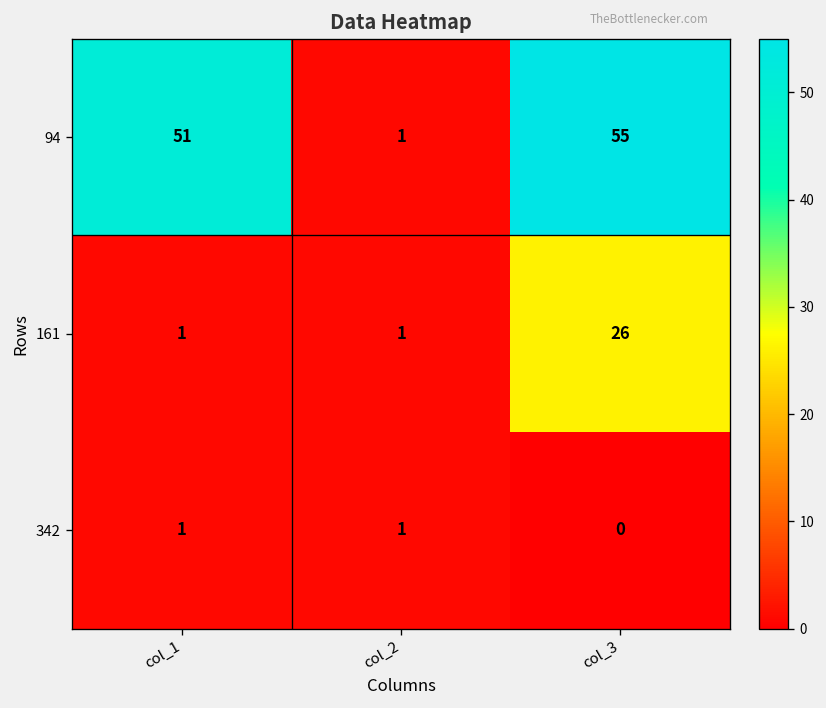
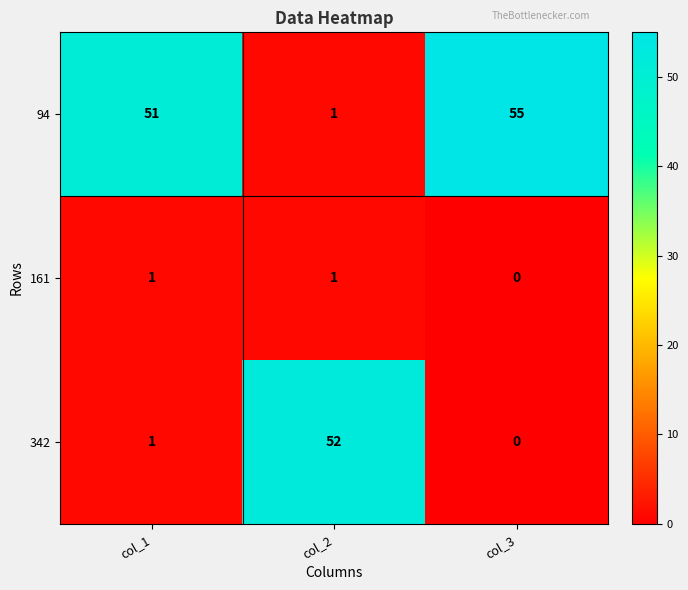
  {
    "94": {
      "col_1": 51,
      "col_2": 1,
      "col_3": 55
    },
    "161": {
      "col_1": 1,
      "col_2": 1,
-     "col_3": 26
+     "col_3": 0
    },
    "342": {
      "col_1": 1,
-     "col_2": 1,
+     "col_2": 52,
      "col_3": 0
    }
  }
